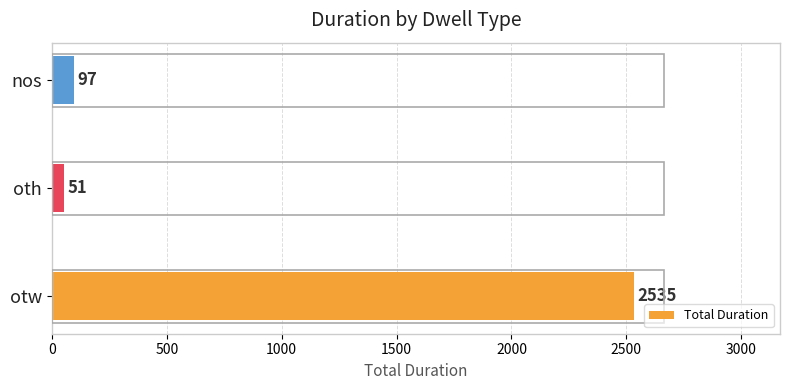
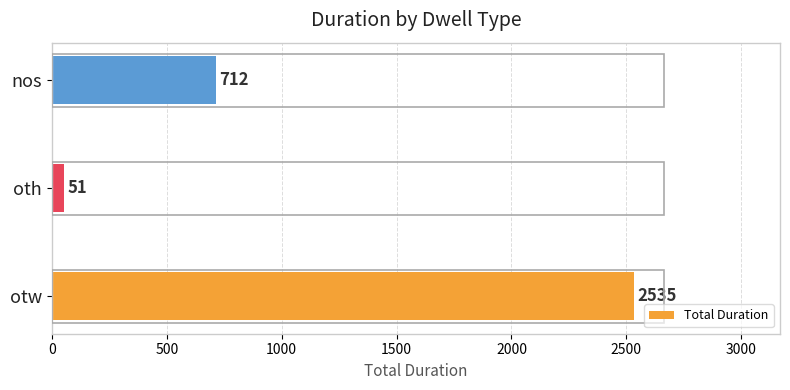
  {
-   "nos": 97,
+   "nos": 712,
    "oth": 51
  }
